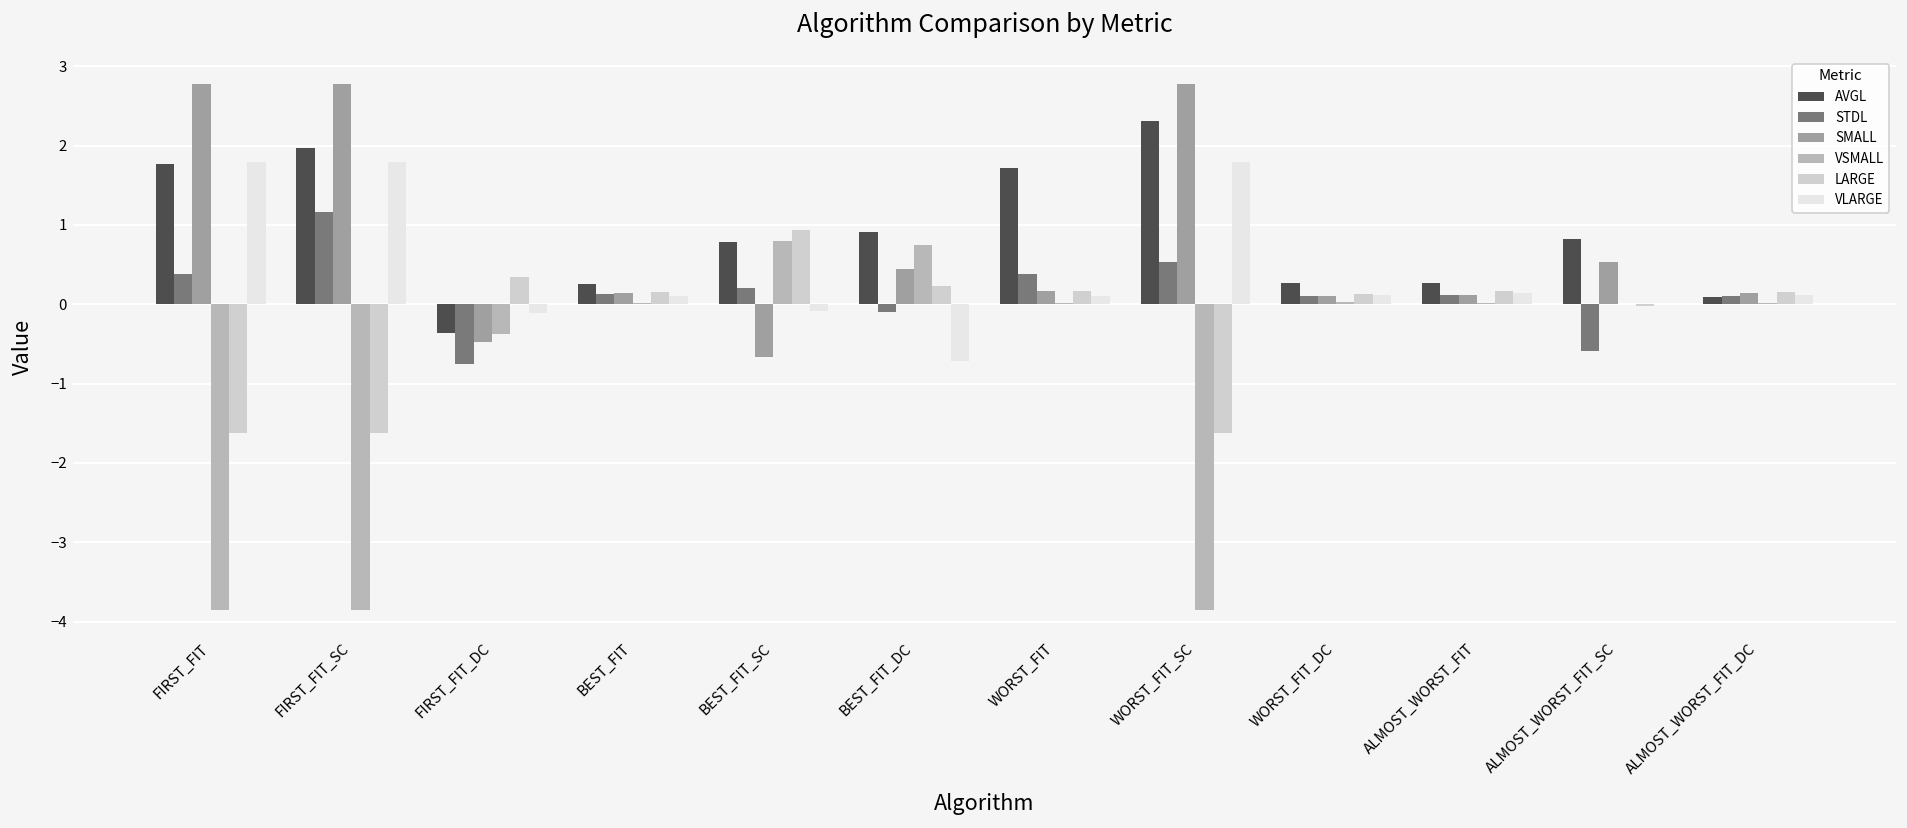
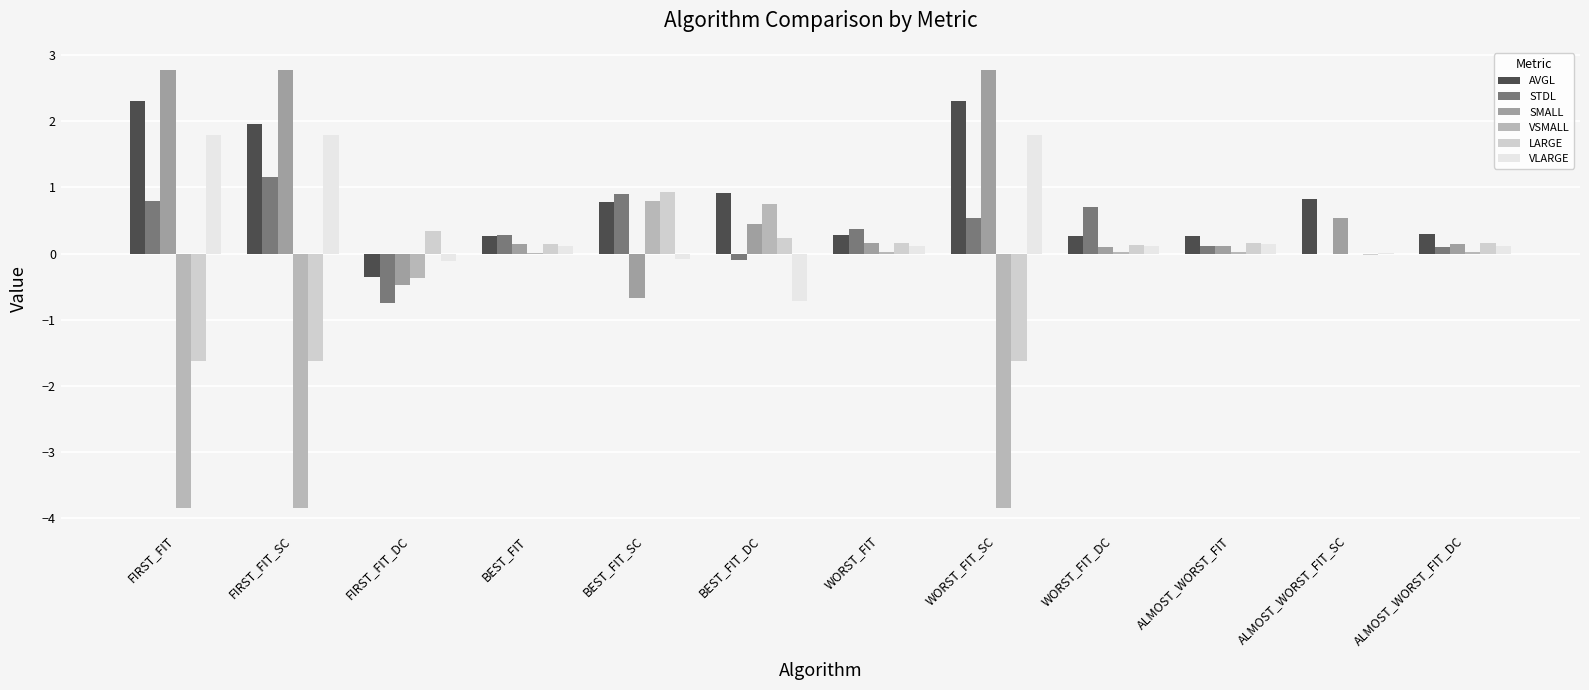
  {
    "AVGL": {
-     "FIRST_FIT": 1.8,
+     "FIRST_FIT": 2.3,
      "FIRST_FIT_SC": 2.0,
      "FIRST_FIT_DC": -0.4,
      "BEST_FIT": 0.3,
      "BEST_FIT_SC": 0.8,
      "BEST_FIT_DC": 0.9,
-     "WORST_FIT": 1.7,
+     "WORST_FIT": 0.3,
      "WORST_FIT_SC": 2.3,
      "WORST_FIT_DC": 0.3,
      "ALMOST_WORST_FIT": 0.3,
      "ALMOST_WORST_FIT_SC": 0.8,
-     "ALMOST_WORST_FIT_DC": 0.1
+     "ALMOST_WORST_FIT_DC": 0.3
    },
    "STDL": {
-     "FIRST_FIT": 0.4,
+     "FIRST_FIT": 0.8,
      "FIRST_FIT_SC": 1.2,
      "FIRST_FIT_DC": -0.8,
-     "BEST_FIT": 0.1,
-     "BEST_FIT_SC": 0.2,
+     "BEST_FIT": 0.3,
+     "BEST_FIT_SC": 0.9,
      "BEST_FIT_DC": -0.1,
      "WORST_FIT": 0.4,
      "WORST_FIT_SC": 0.5,
-     "WORST_FIT_DC": 0.1,
+     "WORST_FIT_DC": 0.7,
      "ALMOST_WORST_FIT": 0.1,
-     "ALMOST_WORST_FIT_SC": -0.6,
+     "ALMOST_WORST_FIT_SC": 0.0,
      "ALMOST_WORST_FIT_DC": 0.1
    }
  }
